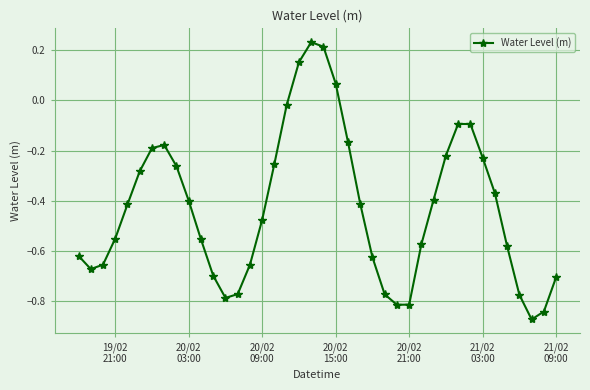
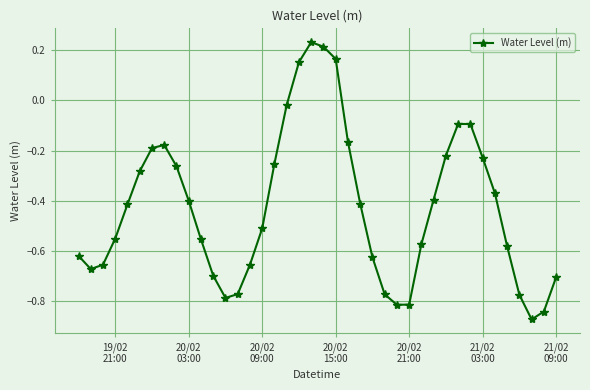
  {
    "19/02 21:00": -0.55,
    "20/02 03:00": -0.40,
-   "20/02 09:00": -0.48,
-   "20/02 15:00": 0.07,
+   "20/02 09:00": -0.51,
+   "20/02 15:00": 0.16,
    "20/02 21:00": -0.81,
    "21/02 03:00": -0.23,
    "21/02 09:00": -0.70
  }
